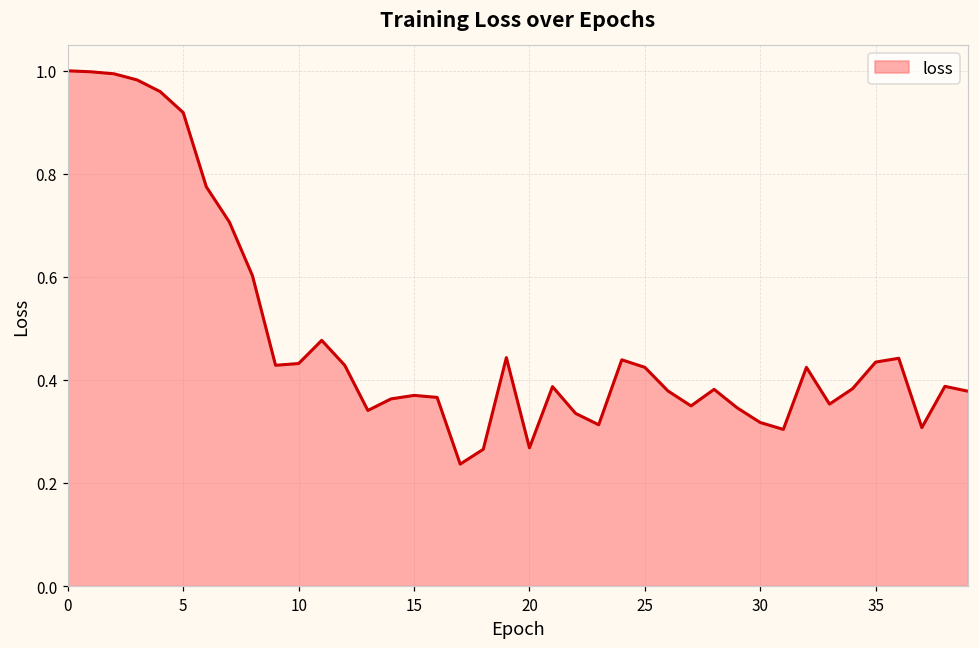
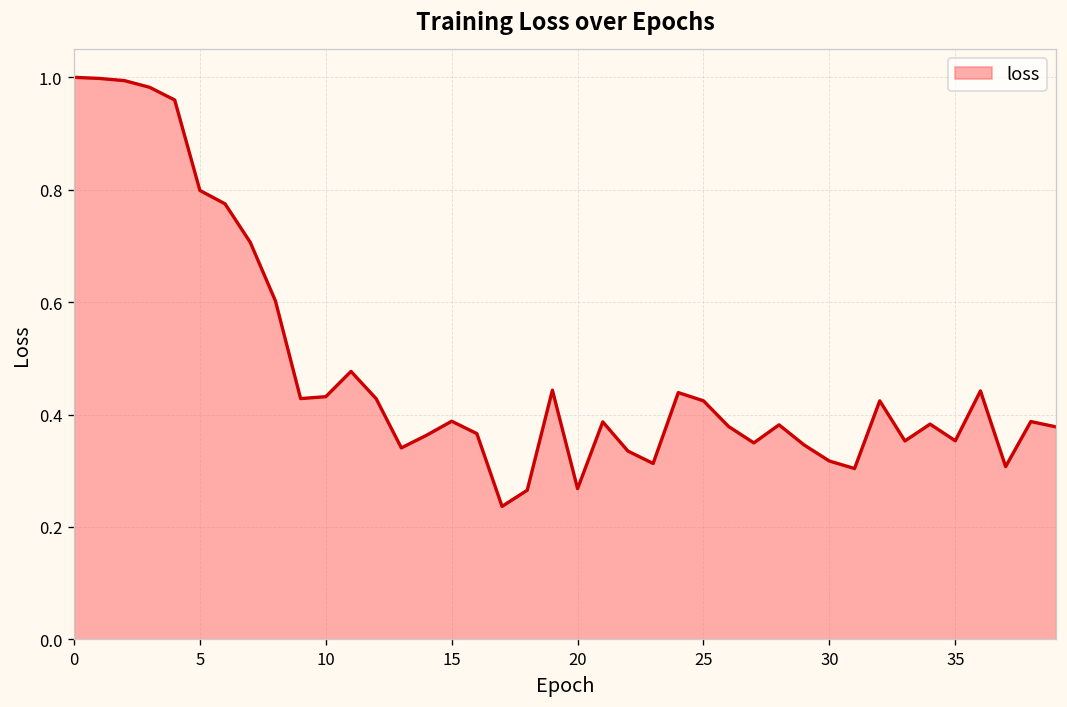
  {
    "0": 1.00,
-   "5": 0.92,
+   "5": 0.80,
    "10": 0.43,
-   "15": 0.37,
+   "15": 0.39,
    "20": 0.27,
    "25": 0.42,
    "30": 0.32,
-   "35": 0.43
+   "35": 0.35
  }
